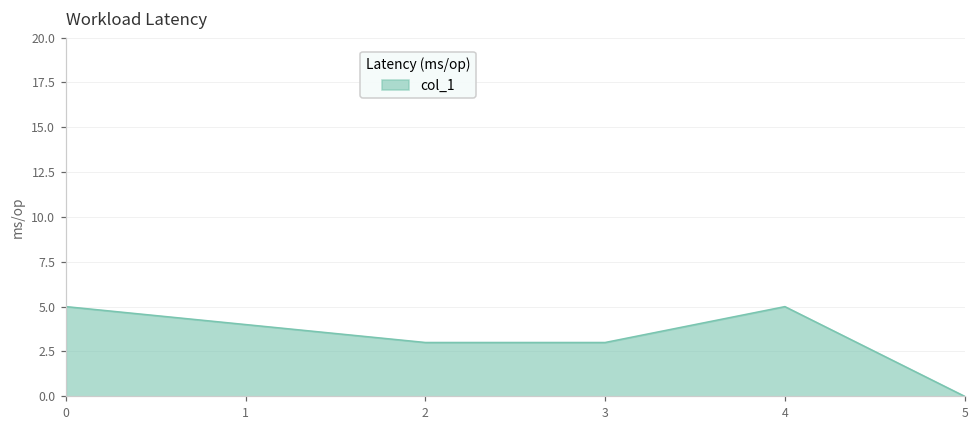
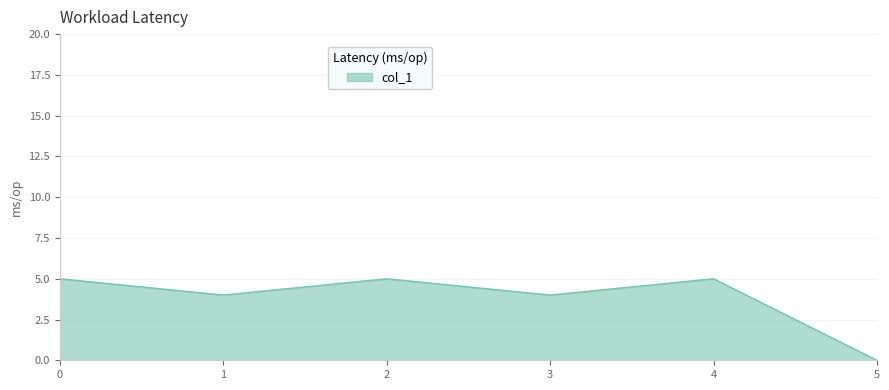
  {
    "0": 5,
    "1": 4,
-   "2": 3,
-   "3": 3,
+   "2": 5,
+   "3": 4,
    "4": 5,
    "5": 0
  }
